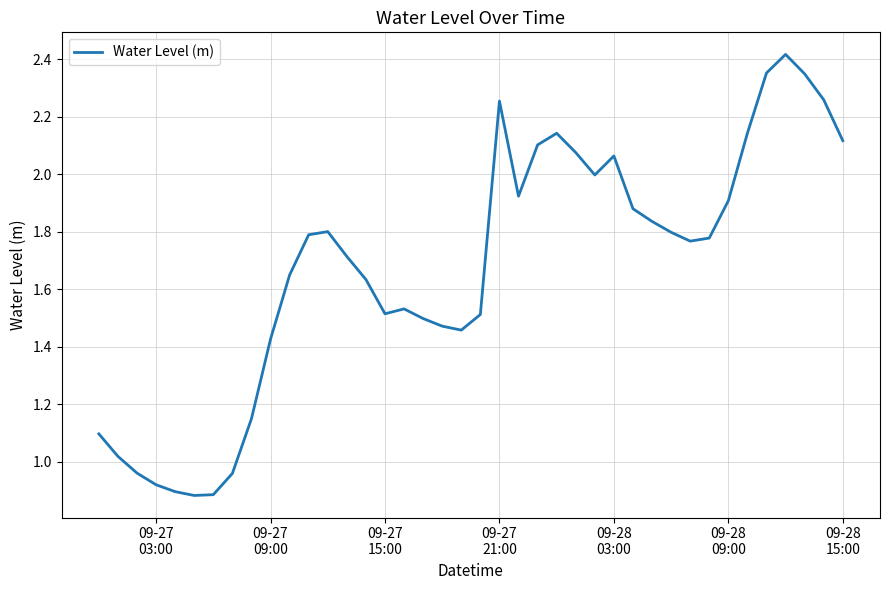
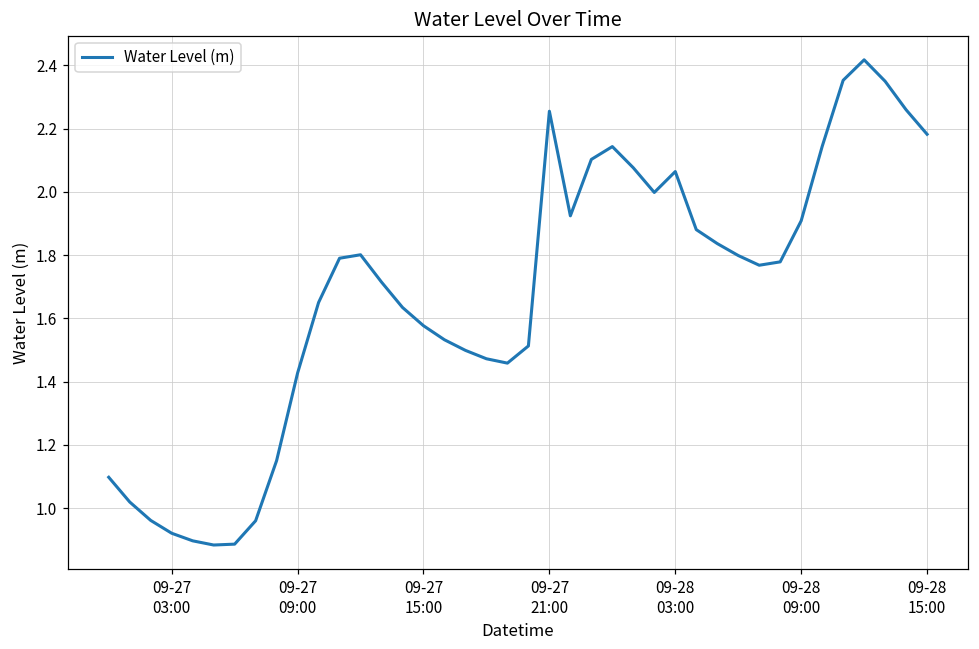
  {
    "09-27 03:00": 0.92,
    "09-27 09:00": 1.43,
-   "09-27 15:00": 1.52,
+   "09-27 15:00": 1.58,
    "09-27 21:00": 2.26,
    "09-28 03:00": 2.06,
    "09-28 09:00": 1.91,
-   "09-28 15:00": 2.12
+   "09-28 15:00": 2.18
  }
